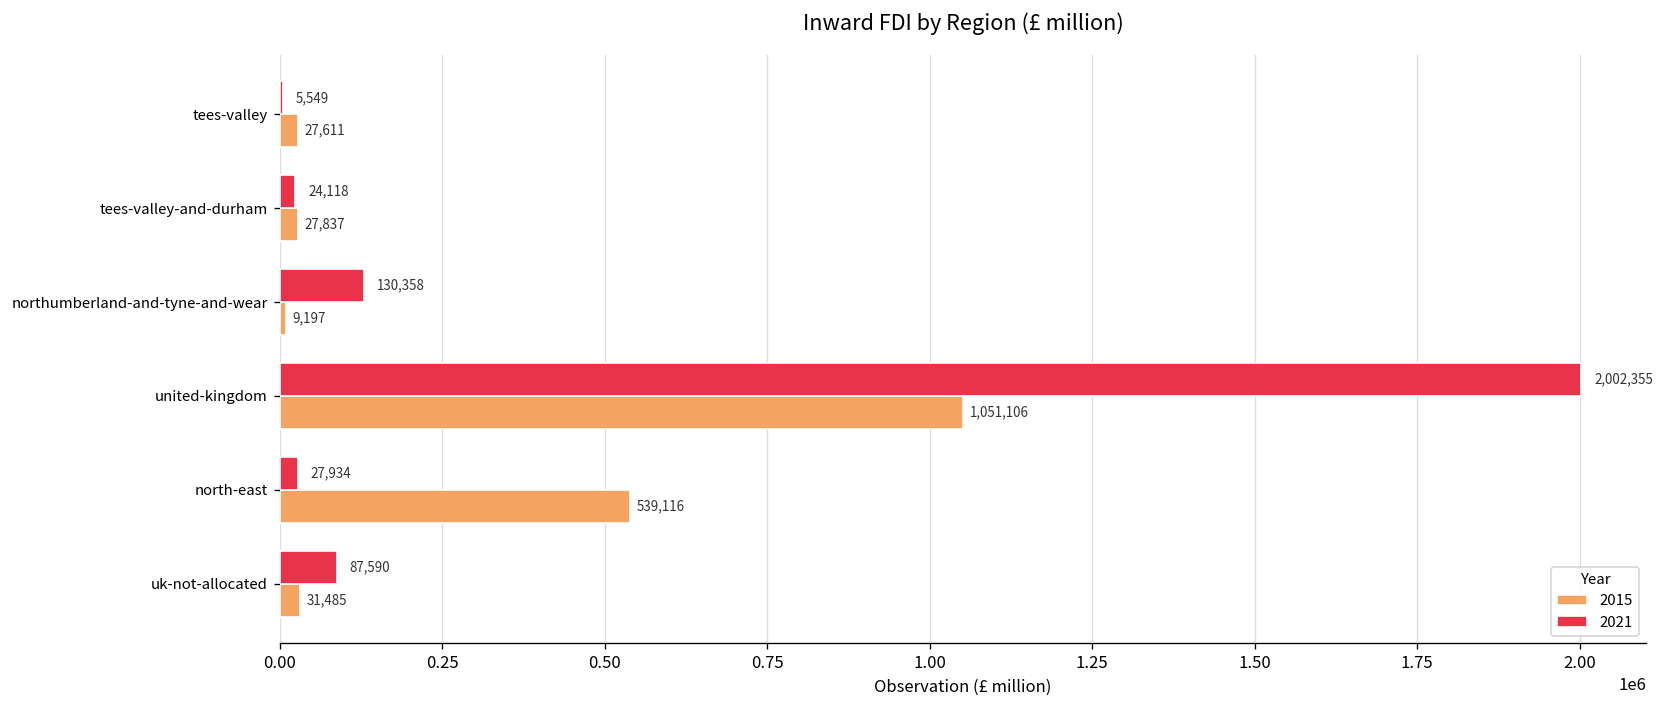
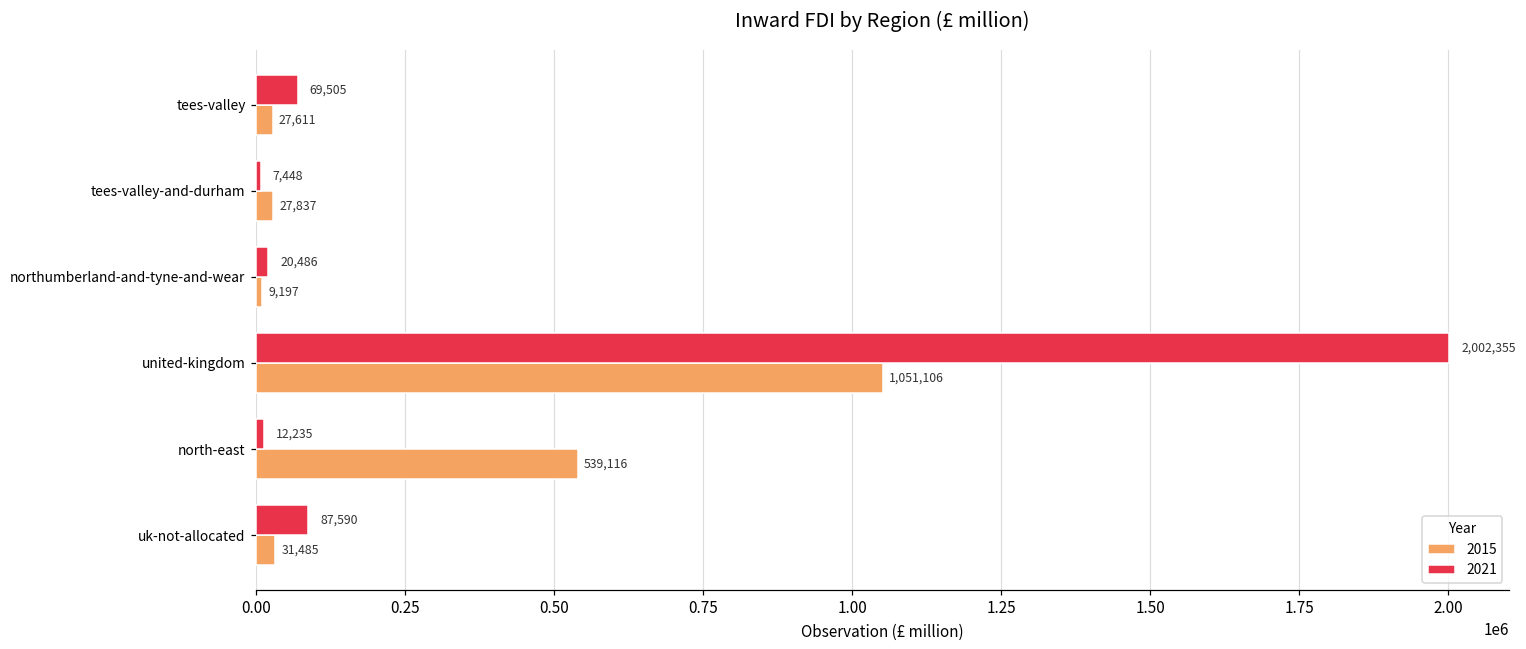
  {
    "2015": {
      "tees-valley": "27,611",
      "tees-valley-and-durham": "27,837",
      "northumberland-and-tyne-and-wear": "9,197",
      "united-kingdom": "1,051,106",
      "north-east": "539,116",
      "uk-not-allocated": "31,485"
    },
    "2021": {
-     "tees-valley": "5,549",
-     "tees-valley-and-durham": "24,118",
-     "northumberland-and-tyne-and-wear": "130,358",
+     "tees-valley": "69,505",
+     "tees-valley-and-durham": "7,448",
+     "northumberland-and-tyne-and-wear": "20,486",
      "united-kingdom": "2,002,355",
-     "north-east": "27,934",
+     "north-east": "12,235",
      "uk-not-allocated": "87,590"
    }
  }
